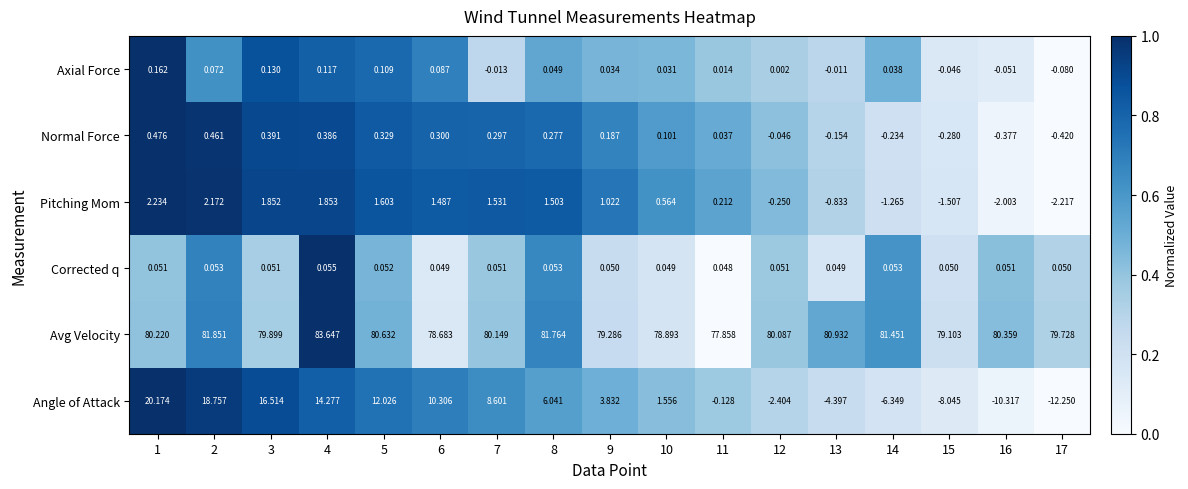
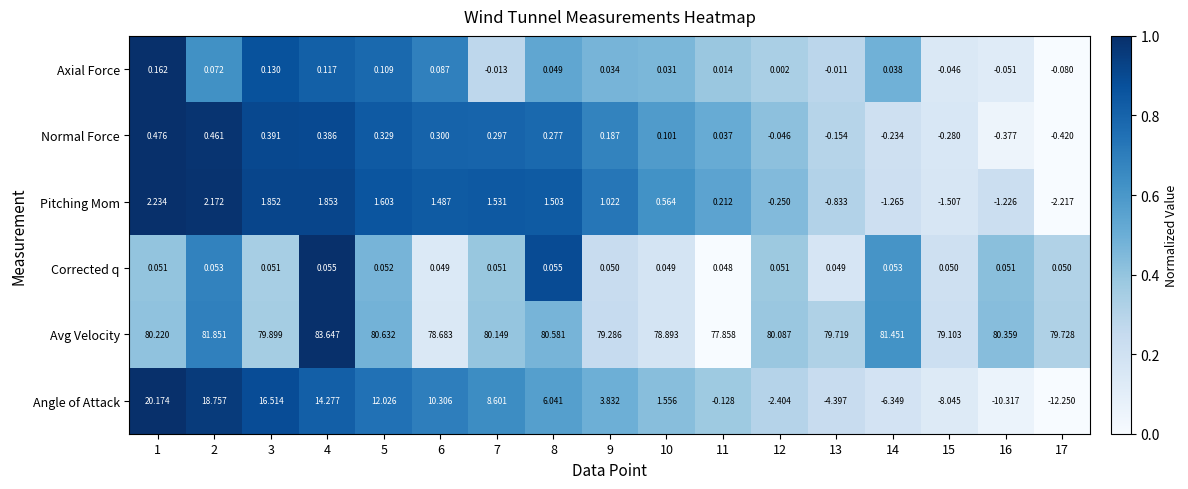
  {
    "Axial Force": {
      "1": 0.162,
      "2": 0.072,
      "3": 0.130,
      "4": 0.117,
      "5": 0.109,
      "6": 0.087,
      "7": -0.013,
      "8": 0.049,
      "9": 0.034,
      "10": 0.031,
      "11": 0.014,
      "12": 0.002,
      "13": -0.011,
      "14": 0.038,
      "15": -0.046,
      "16": -0.051,
      "17": -0.080
    },
    "Normal Force": {
      "1": 0.476,
      "2": 0.461,
      "3": 0.391,
      "4": 0.386,
      "5": 0.329,
      "6": 0.300,
      "7": 0.297,
      "8": 0.277,
      "9": 0.187,
      "10": 0.101,
      "11": 0.037,
      "12": -0.046,
      "13": -0.154,
      "14": -0.234,
      "15": -0.280,
      "16": -0.377,
      "17": -0.420
    },
    "Pitching Mom": {
      "1": 2.234,
      "2": 2.172,
      "3": 1.852,
      "4": 1.853,
      "5": 1.603,
      "6": 1.487,
      "7": 1.531,
      "8": 1.503,
      "9": 1.022,
      "10": 0.564,
      "11": 0.212,
      "12": -0.250,
      "13": -0.833,
      "14": -1.265,
      "15": -1.507,
-     "16": -2.003,
+     "16": -1.226,
      "17": -2.217
    },
    "Corrected q": {
      "1": 0.051,
      "2": 0.053,
      "3": 0.051,
      "4": 0.055,
      "5": 0.052,
      "6": 0.049,
      "7": 0.051,
-     "8": 0.053,
+     "8": 0.055,
      "9": 0.050,
      "10": 0.049,
      "11": 0.048,
      "12": 0.051,
      "13": 0.049,
      "14": 0.053,
      "15": 0.050,
      "16": 0.051,
      "17": 0.050
    },
    "Avg Velocity": {
      "1": 80.220,
      "2": 81.851,
      "3": 79.899,
      "4": 83.647,
      "5": 80.632,
      "6": 78.683,
      "7": 80.149,
-     "8": 81.764,
+     "8": 80.581,
      "9": 79.286,
      "10": 78.893,
      "11": 77.858,
      "12": 80.087,
-     "13": 80.932,
+     "13": 79.719,
      "14": 81.451,
      "15": 79.103,
      "16": 80.359,
      "17": 79.728
    },
    "Angle of Attack": {
      "1": 20.174,
      "2": 18.757,
      "3": 16.514,
      "4": 14.277,
      "5": 12.026,
      "6": 10.306,
      "7": 8.601,
      "8": 6.041,
      "9": 3.832,
      "10": 1.556,
      "11": -0.128,
      "12": -2.404,
      "13": -4.397,
      "14": -6.349,
      "15": -8.045,
      "16": -10.317,
      "17": -12.250
    }
  }
